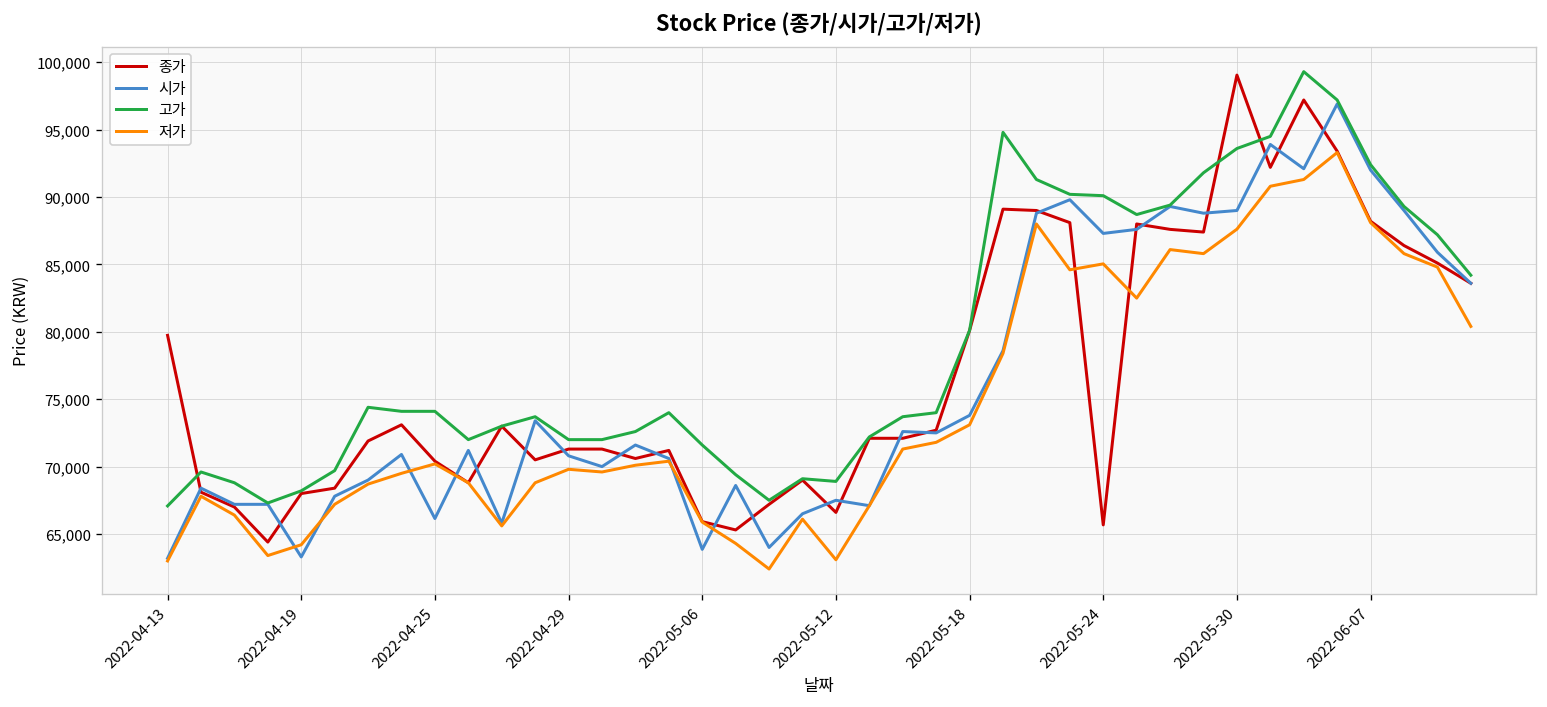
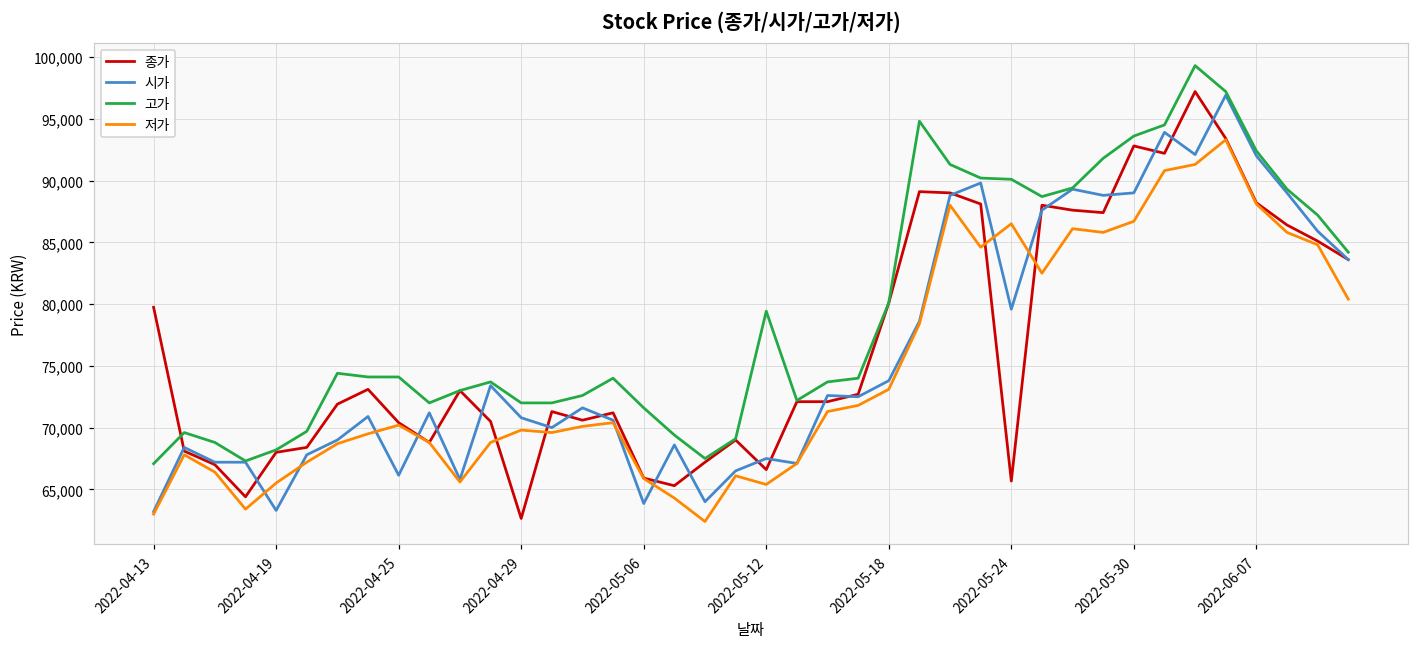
  {
    "종가": {
      "2022-04-13": "79,700",
-     "2022-04-29": "71,300",
+     "2022-04-29": "62,600",
      "2022-05-12": "66,600",
      "2022-05-24": "65,700",
-     "2022-05-30": "99,000"
+     "2022-05-30": "92,800"
    },
    "시가": {
      "2022-04-19": "63,300",
      "2022-04-25": "66,100",
      "2022-04-29": "70,800",
      "2022-05-06": "63,900",
      "2022-05-12": "67,500",
      "2022-05-18": "73,800",
-     "2022-05-24": "87,300",
+     "2022-05-24": "79,600",
      "2022-05-30": "89,000",
      "2022-06-07": "92,000"
    },
    "고가": {
      "2022-04-13": "67,100",
      "2022-04-25": "74,100",
      "2022-04-29": "72,000",
      "2022-05-06": "71,600",
-     "2022-05-12": "68,900",
+     "2022-05-12": "79,400",
      "2022-05-24": "90,100",
      "2022-05-30": "93,600",
      "2022-06-07": "92,400"
    },
    "저가": {
-     "2022-04-19": "64,200",
+     "2022-04-19": "65,500",
      "2022-04-29": "69,800",
-     "2022-05-12": "63,100",
+     "2022-05-12": "65,400",
      "2022-05-18": "73,100",
-     "2022-05-24": "85,000",
-     "2022-05-30": "87,600"
+     "2022-05-24": "86,500",
+     "2022-05-30": "86,700"
    }
  }
